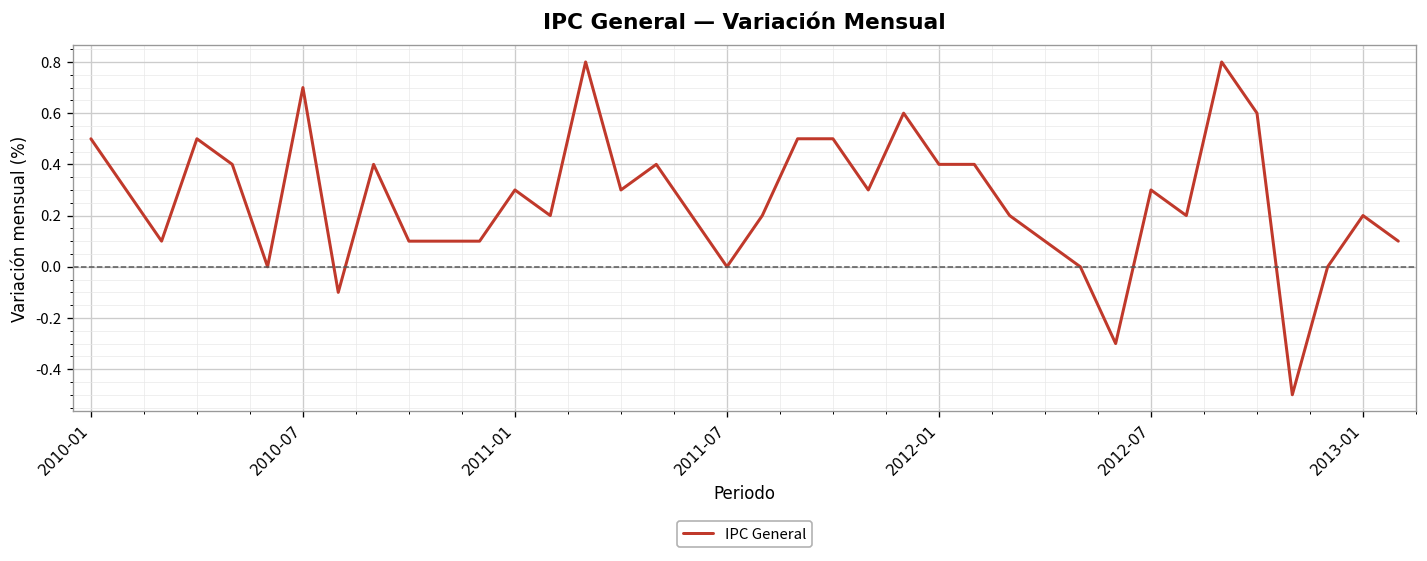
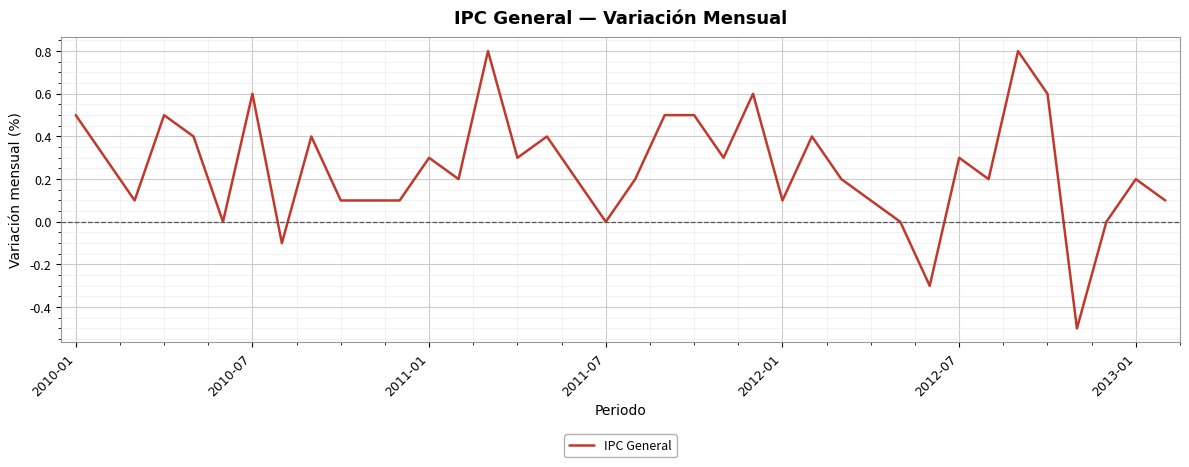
  {
    "2010-01": 0.5,
-   "2010-07": 0.7,
+   "2010-07": 0.6,
    "2011-01": 0.3,
    "2011-07": 0.0,
-   "2012-01": 0.4,
+   "2012-01": 0.1,
    "2012-07": 0.3,
    "2013-01": 0.2
  }
